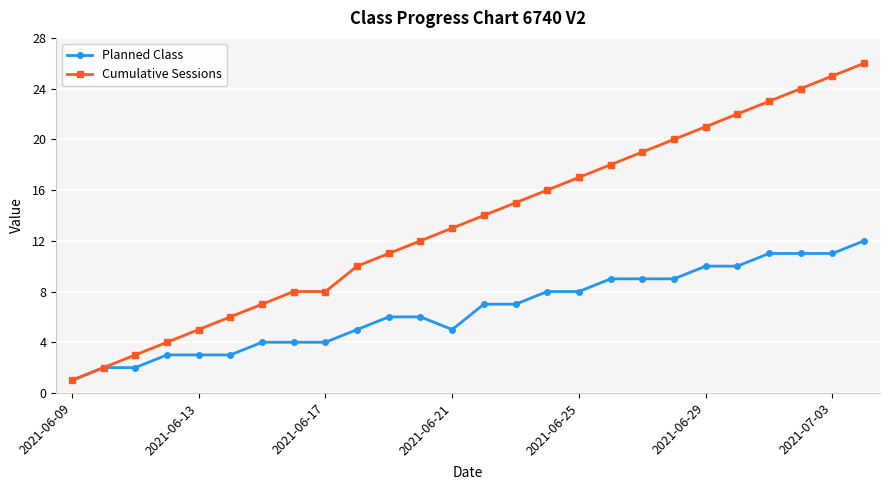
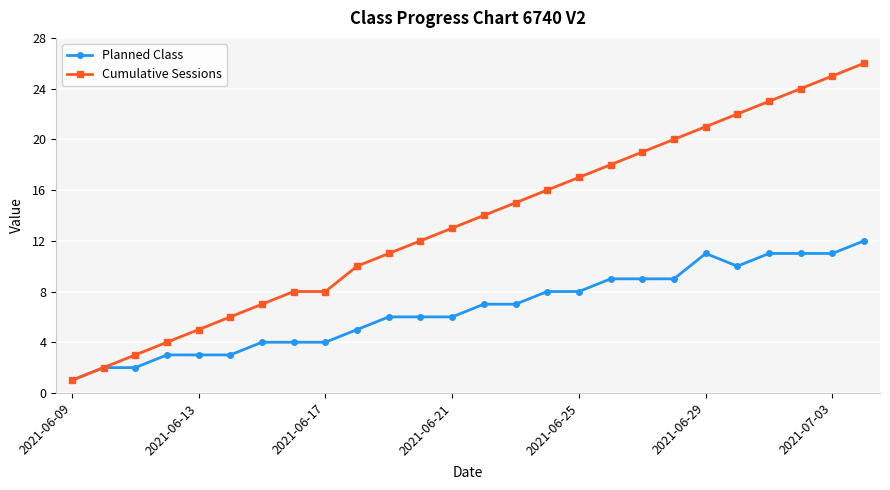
  {
    "Planned Class": {
      "2021-06-13": 3,
      "2021-06-17": 4,
-     "2021-06-21": 5,
+     "2021-06-21": 6,
      "2021-06-25": 8,
-     "2021-06-29": 10,
+     "2021-06-29": 11,
      "2021-07-03": 11
    },
    "Cumulative Sessions": {
      "2021-06-13": 5,
      "2021-06-17": 8,
      "2021-06-21": 13,
      "2021-06-25": 17,
      "2021-06-29": 21,
      "2021-07-03": 25
    }
  }
